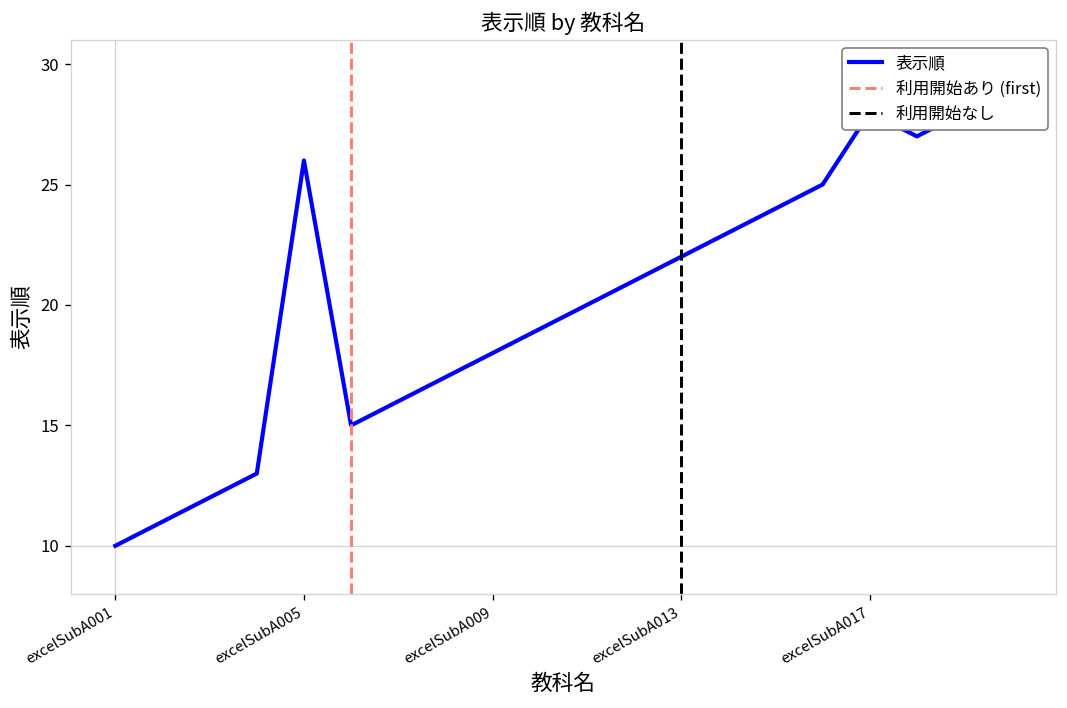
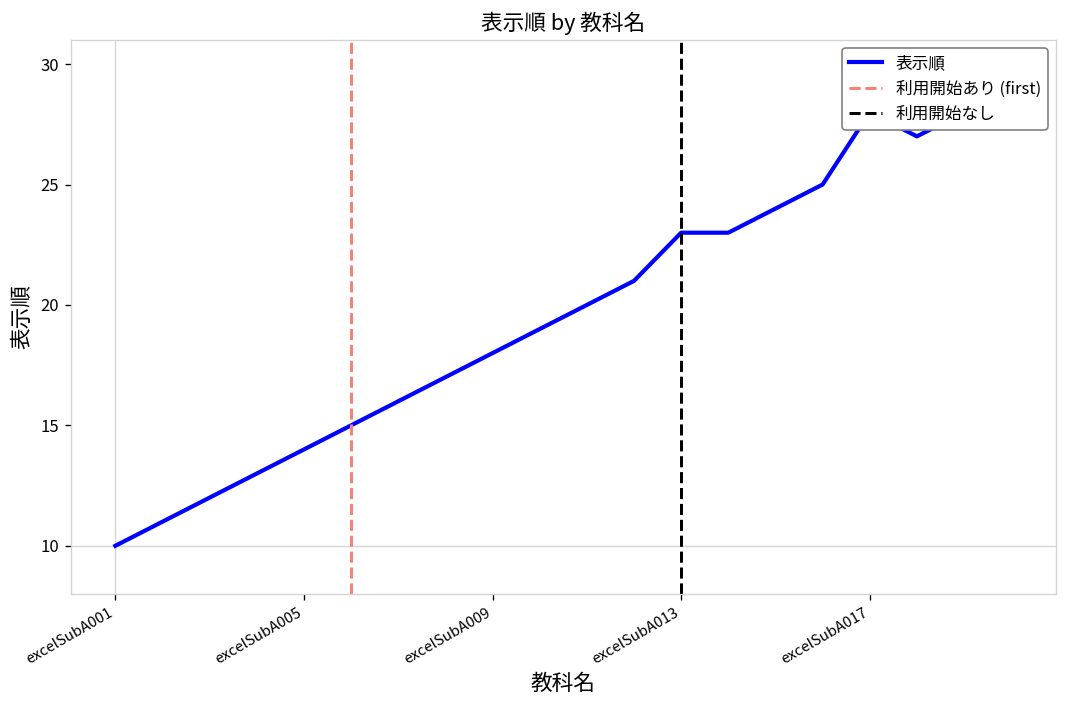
  {
    "excelSubA001": 10,
-   "excelSubA005": 26,
+   "excelSubA005": 14,
    "excelSubA009": 18,
-   "excelSubA013": 22
+   "excelSubA013": 23
  }
